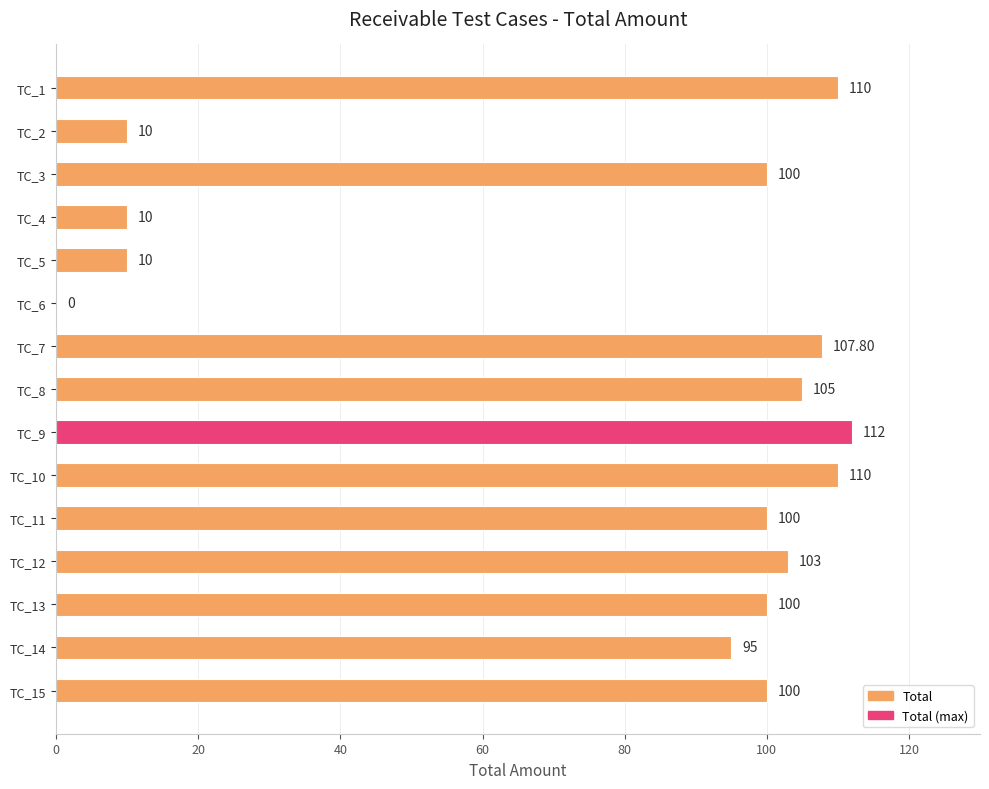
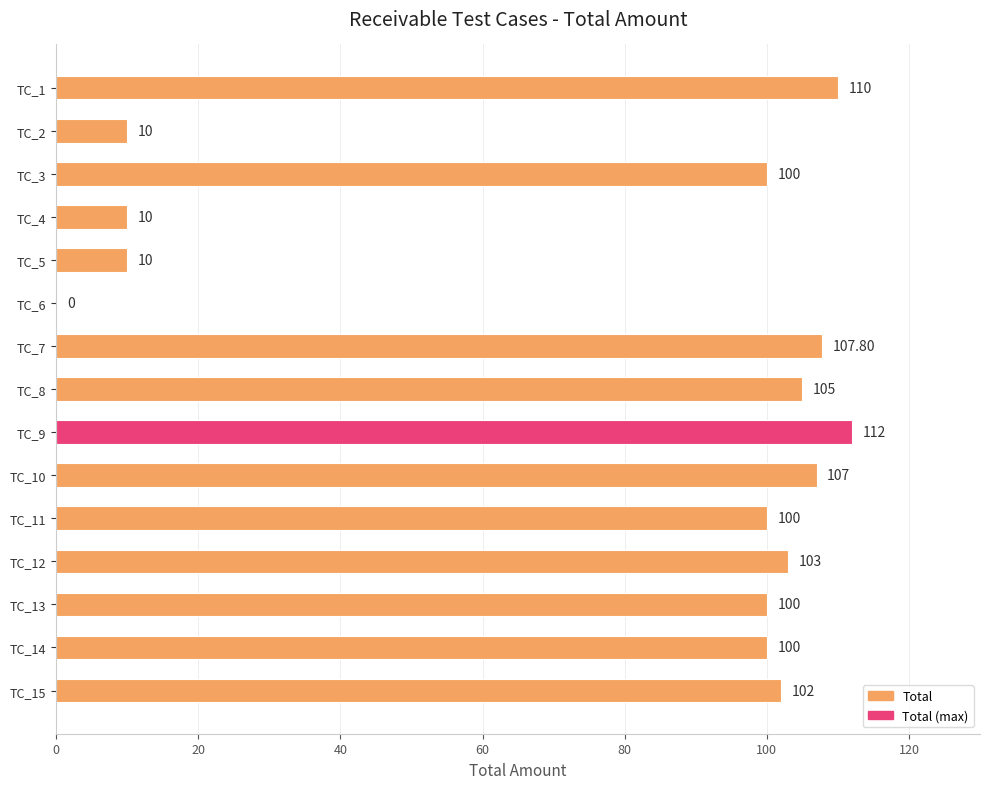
  {
    "TC_1": 110,
    "TC_2": 10,
    "TC_3": 100,
    "TC_4": 10,
    "TC_5": 10,
    "TC_6": 0,
    "TC_7": 107.80,
    "TC_8": 105,
    "TC_9": 112,
-   "TC_10": 110,
+   "TC_10": 107,
    "TC_11": 100,
    "TC_12": 103,
    "TC_13": 100,
-   "TC_14": 95,
-   "TC_15": 100
+   "TC_14": 100,
+   "TC_15": 102
  }
